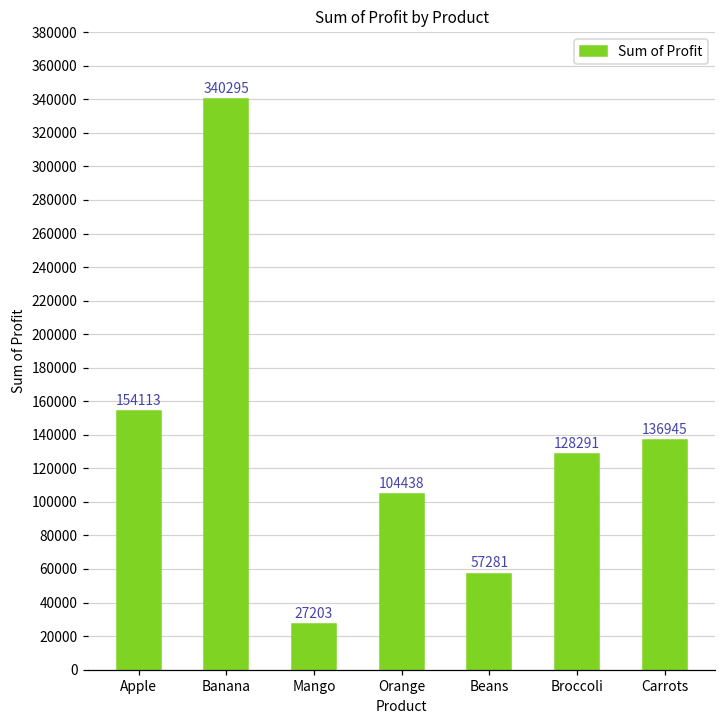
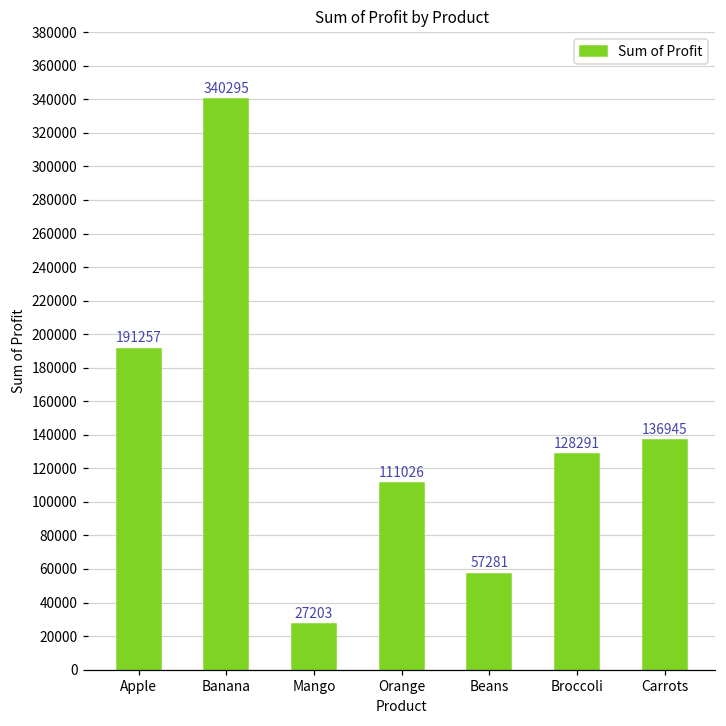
  {
-   "Apple": 154113,
+   "Apple": 191257,
    "Banana": 340295,
    "Mango": 27203,
-   "Orange": 104438,
+   "Orange": 111026,
    "Beans": 57281,
    "Broccoli": 128291,
    "Carrots": 136945
  }
